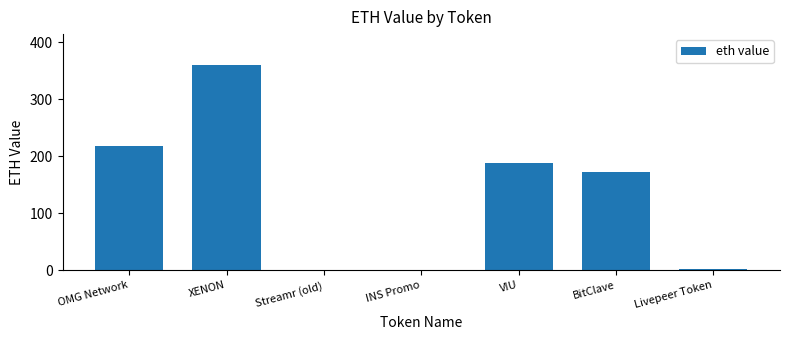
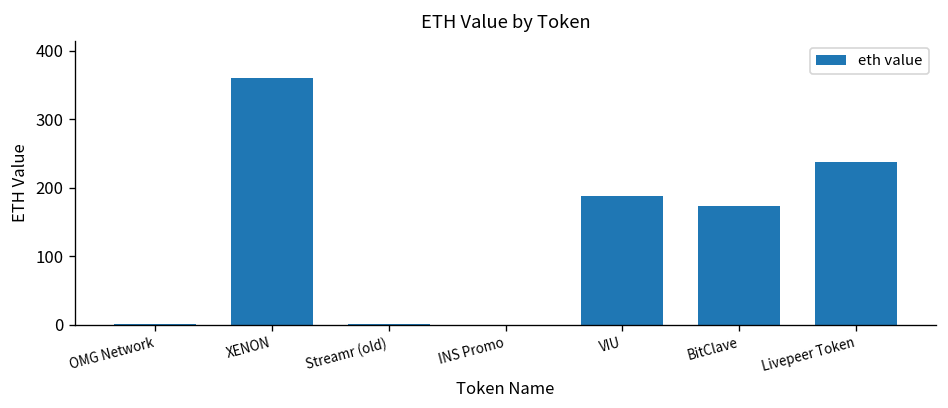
  {
-   "OMG Network": 220,
+   "OMG Network": 0,
    "XENON": 360,
    "VIU": 190,
    "BitClave": 170,
-   "Livepeer Token": 0
+   "Livepeer Token": 240
  }
